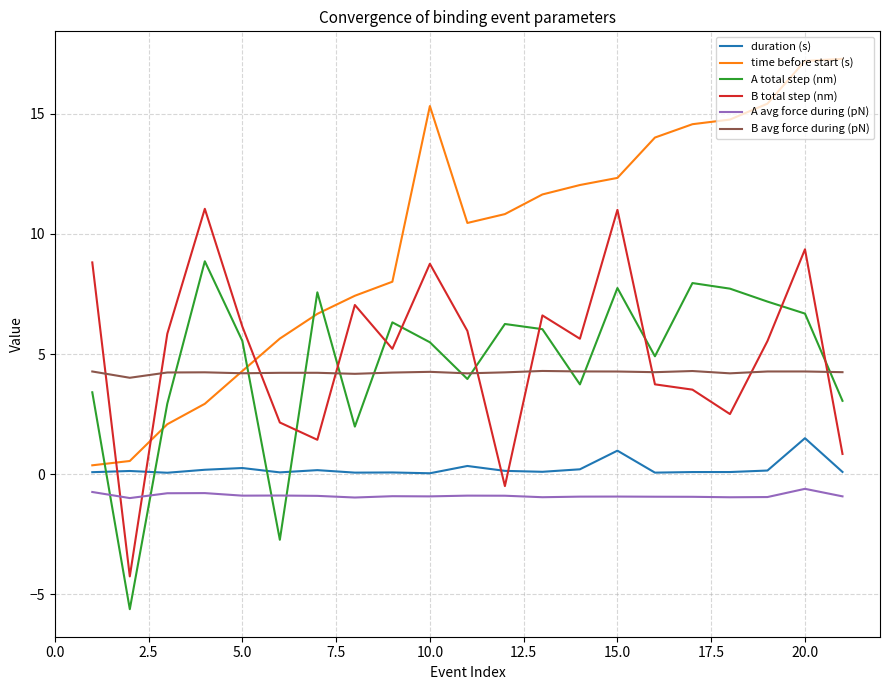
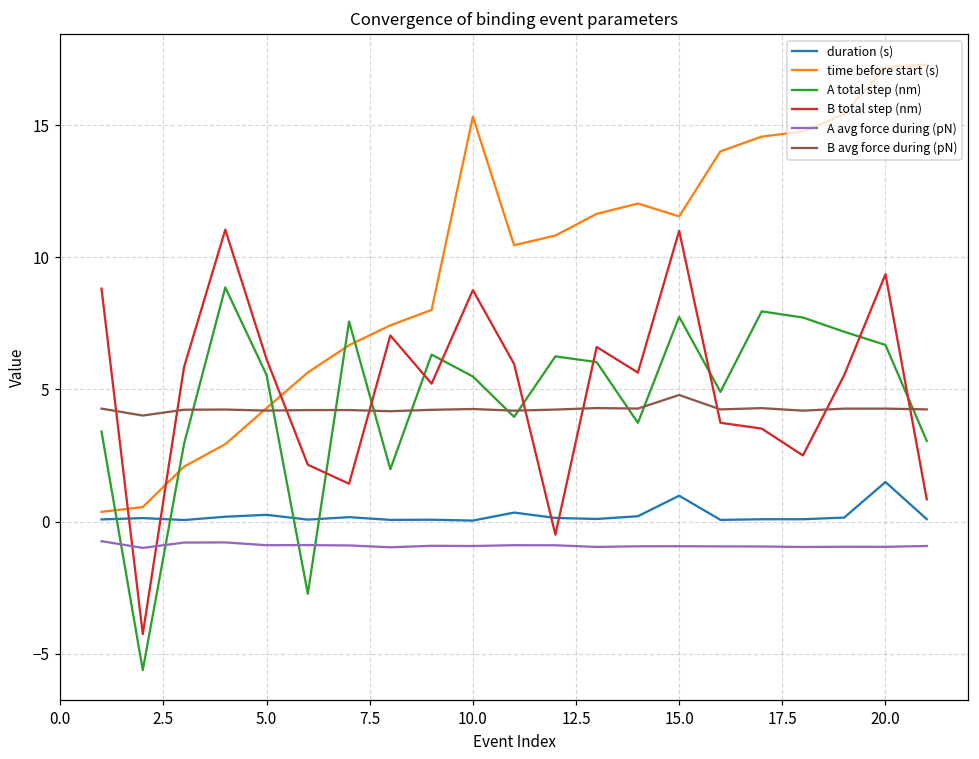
  {
    "duration (s)": {
      "5.0": 0.3,
      "10.0": 0.0,
      "15.0": 1.0,
      "20.0": 1.5
    },
    "time before start (s)": {
      "10.0": 15.3,
-     "15.0": 12.3
+     "15.0": 11.6
    },
    "A total step (nm)": {
      "5.0": 5.5,
      "10.0": 5.5,
      "15.0": 7.7,
      "20.0": 6.7
    },
    "B total step (nm)": {
      "5.0": 6.1,
      "10.0": 8.8,
      "15.0": 11.0,
      "20.0": 9.4
    },
    "A avg force during (pN)": {
      "5.0": -0.9,
      "10.0": -0.9,
      "15.0": -0.9,
-     "20.0": -0.6
+     "20.0": -1.0
    },
    "B avg force during (pN)": {
      "10.0": 4.3,
-     "15.0": 4.3,
+     "15.0": 4.8,
      "20.0": 4.3
    }
  }
